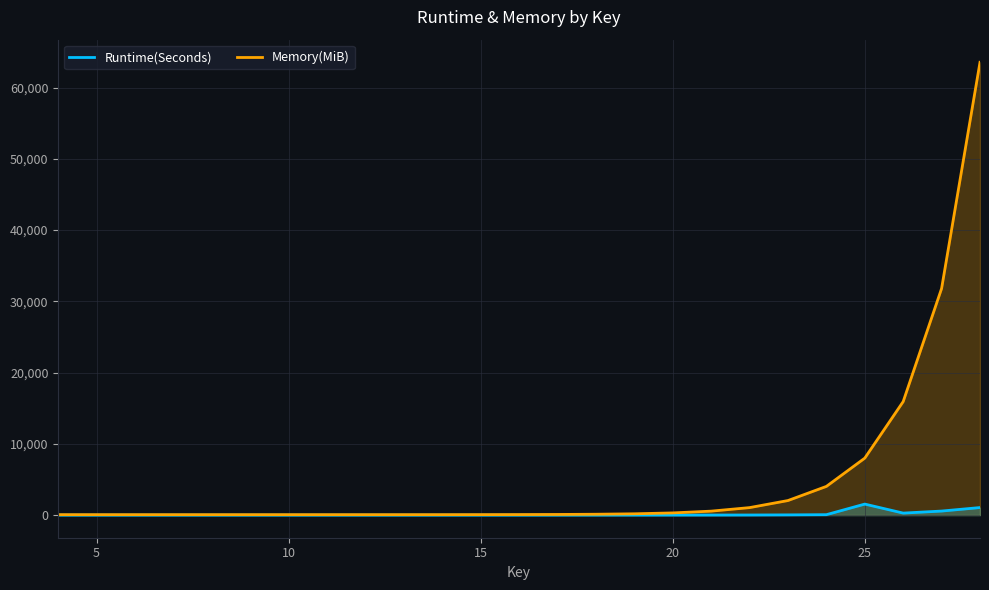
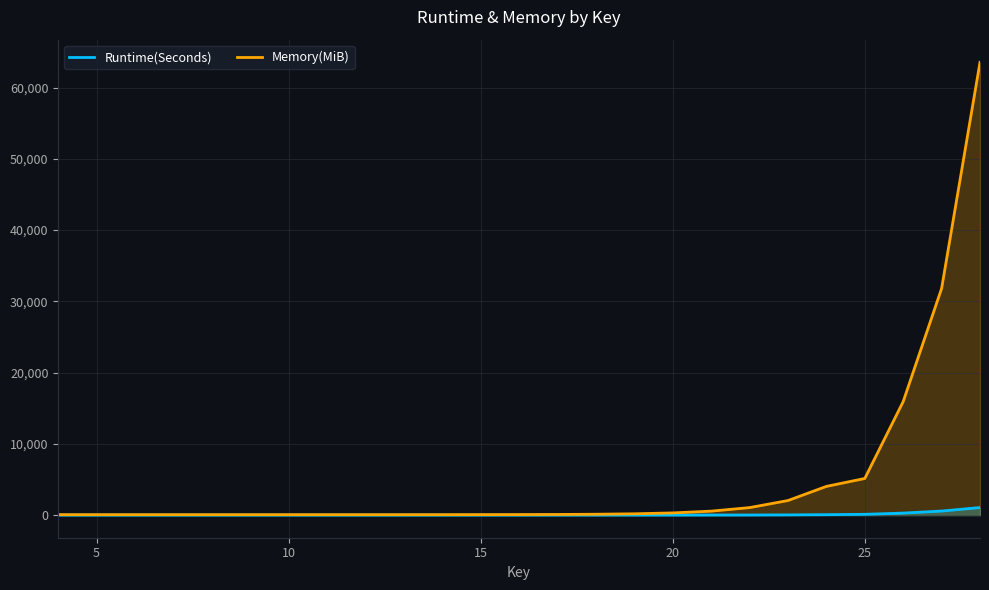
  {
    "Runtime(Seconds)": {
-     "25": "2,000"
+     "25": "0"
    },
    "Memory(MiB)": {
-     "25": "8,000"
+     "25": "5,000"
    }
  }
